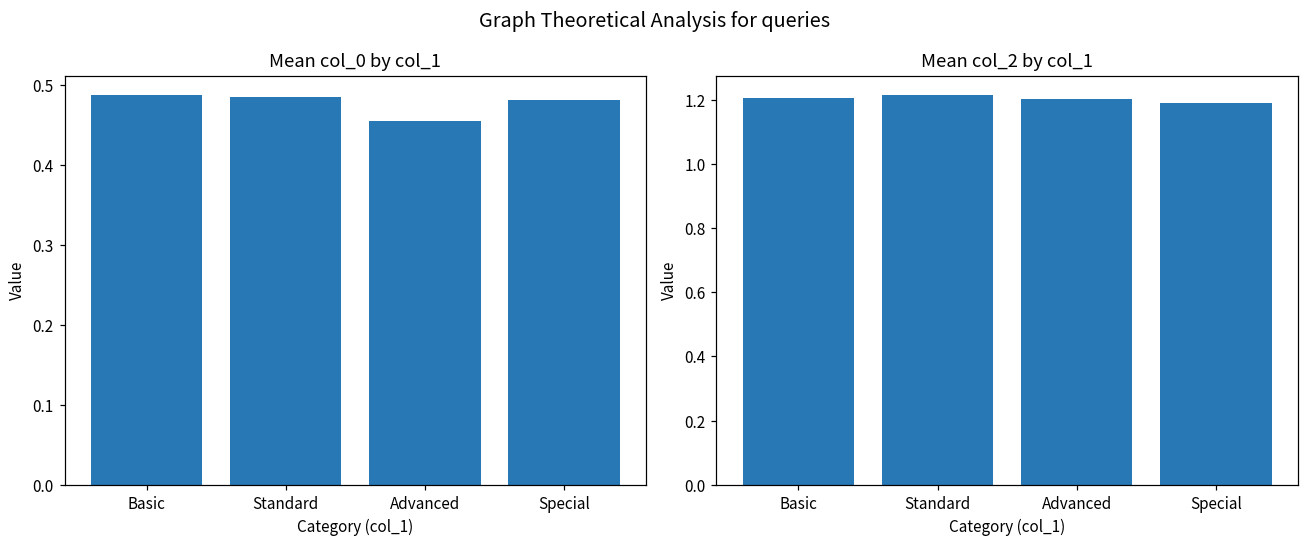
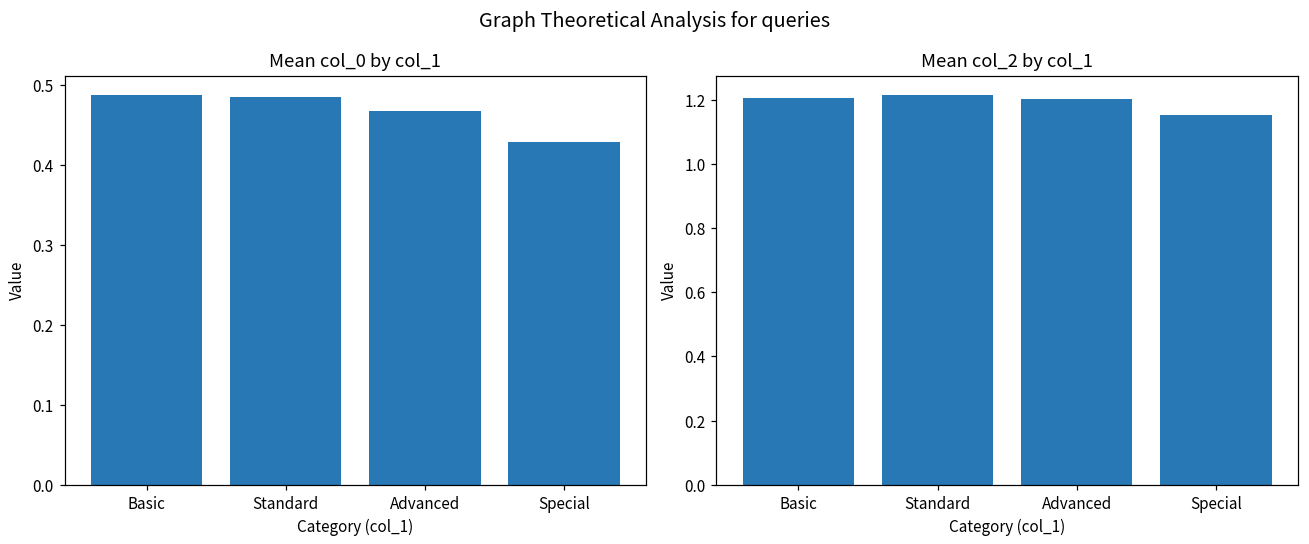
  {
    "Mean col_0 by col_1": {
      "Basic": 0.49,
      "Standard": 0.48,
-     "Advanced": 0.45,
-     "Special": 0.48
+     "Advanced": 0.47,
+     "Special": 0.43
    },
    "Mean col_2 by col_1": {
      "Basic": 1.21,
      "Standard": 1.22,
      "Advanced": 1.20,
-     "Special": 1.19
+     "Special": 1.15
    }
  }
